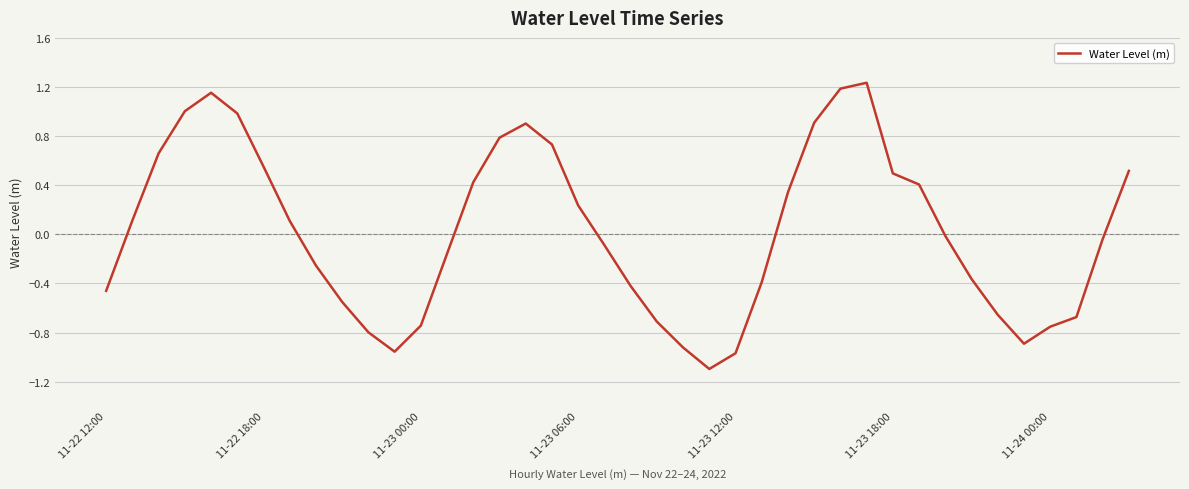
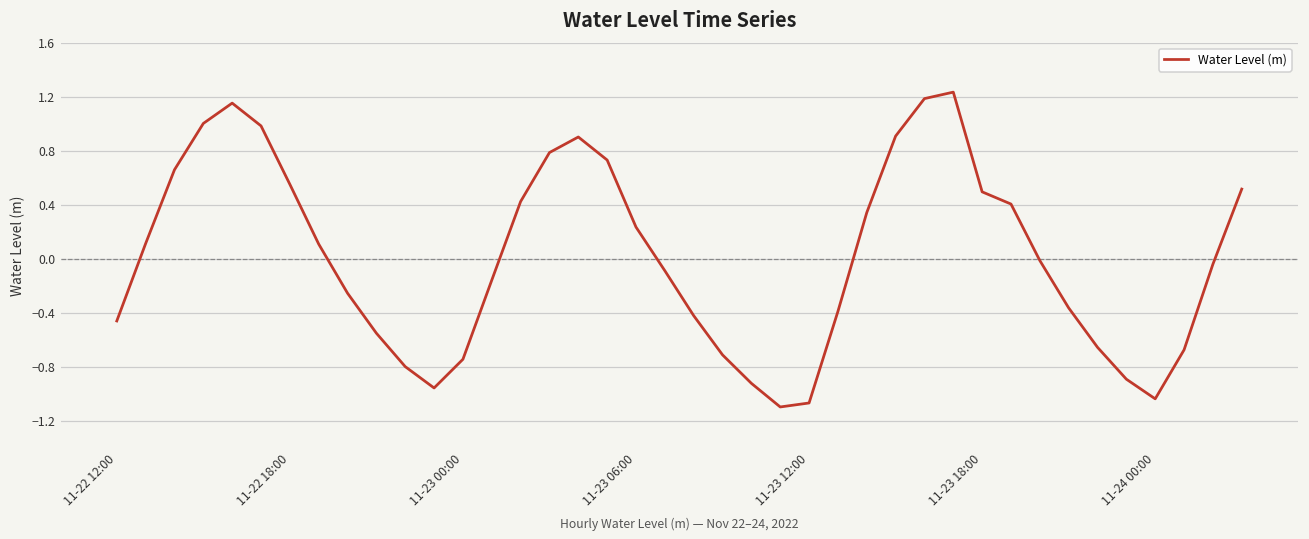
  {
    "11-22 12:00": -0.46,
    "11-22 18:00": 0.55,
    "11-23 00:00": -0.74,
    "11-23 06:00": 0.24,
-   "11-23 12:00": -0.97,
+   "11-23 12:00": -1.07,
    "11-23 18:00": 0.50,
-   "11-24 00:00": -0.75
+   "11-24 00:00": -1.04
  }
